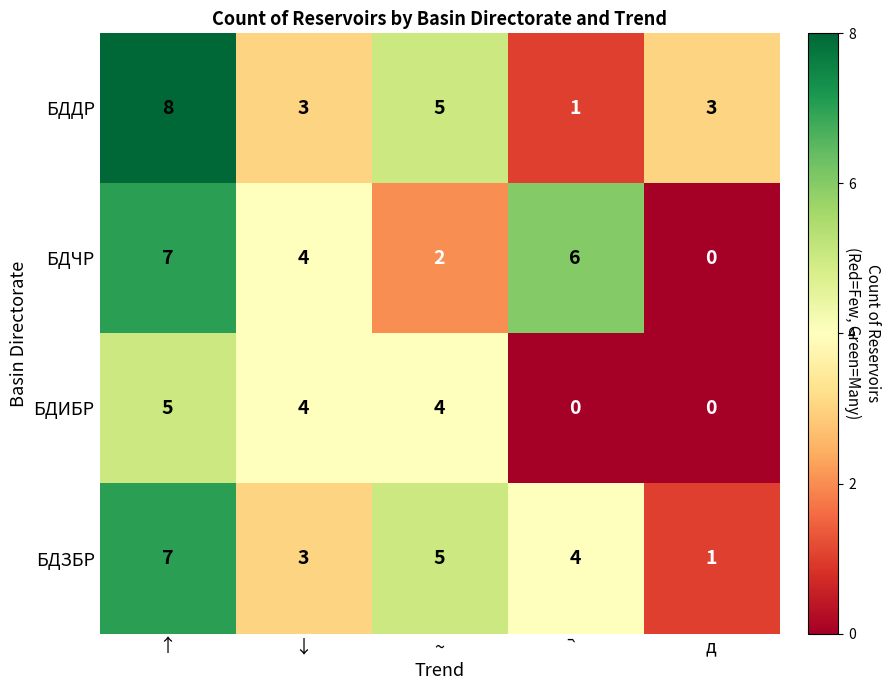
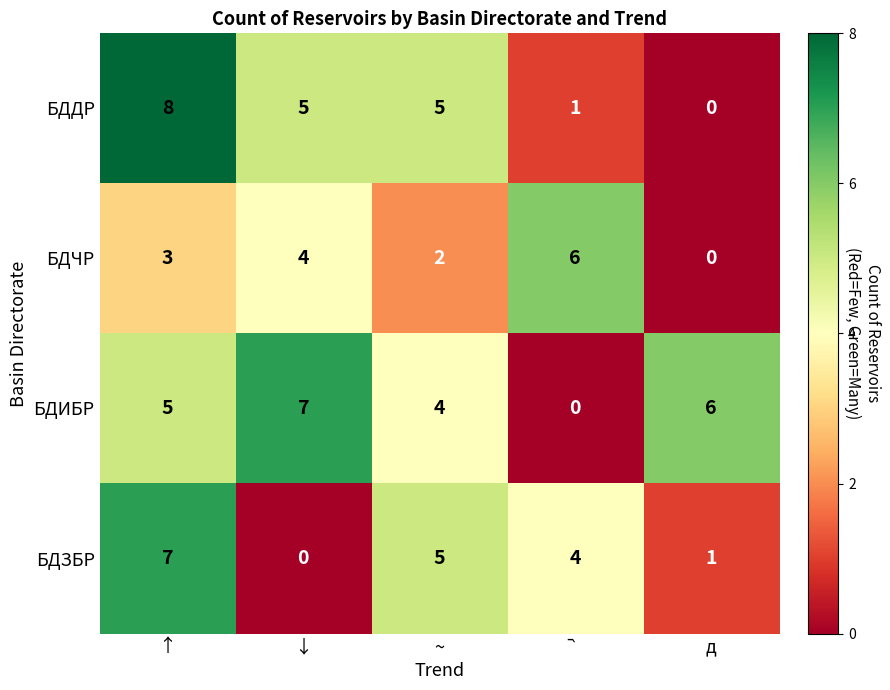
  {
    "БДДР": {
      "↑": 8,
-     "↓": 3,
+     "↓": 5,
      "~": 5,
      "᷆": 1,
-     "д": 3
+     "д": 0
    },
    "БДЧР": {
-     "↑": 7,
+     "↑": 3,
      "↓": 4,
      "~": 2,
      "᷆": 6,
      "д": 0
    },
    "БДИБР": {
      "↑": 5,
-     "↓": 4,
+     "↓": 7,
      "~": 4,
      "᷆": 0,
-     "д": 0
+     "д": 6
    },
    "БДЗБР": {
      "↑": 7,
-     "↓": 3,
+     "↓": 0,
      "~": 5,
      "᷆": 4,
      "д": 1
    }
  }
